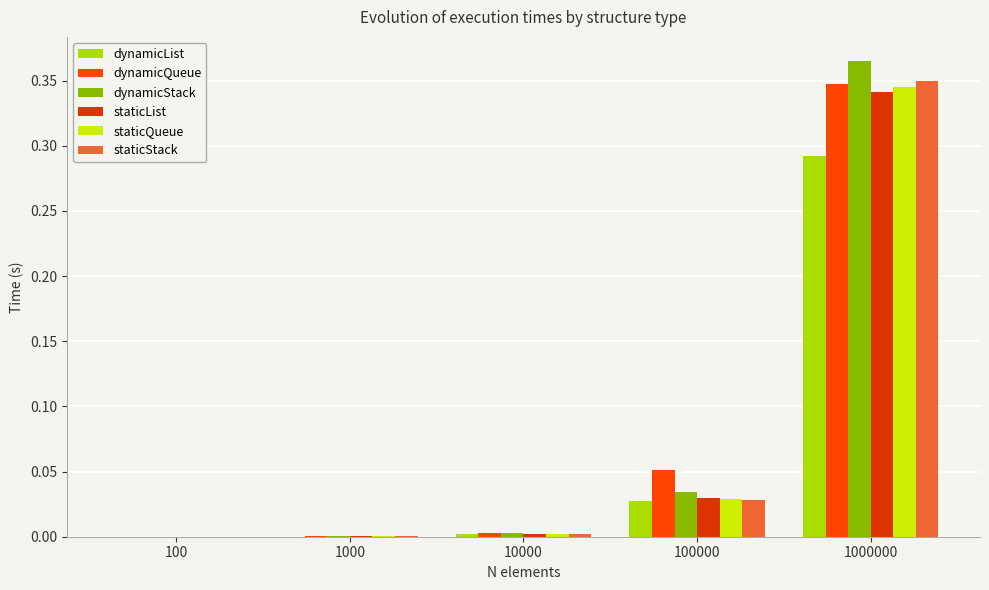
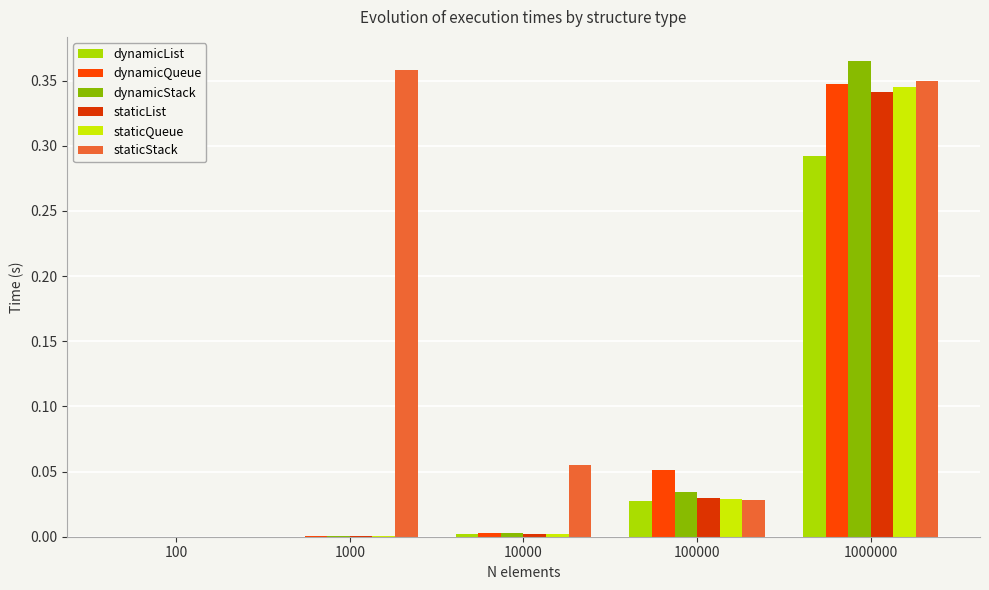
  {
    "staticStack": {
-     "1000": 0.000,
-     "10000": 0.002,
+     "1000": 0.358,
+     "10000": 0.055,
      "100000": 0.028,
      "1000000": 0.349
    }
  }
